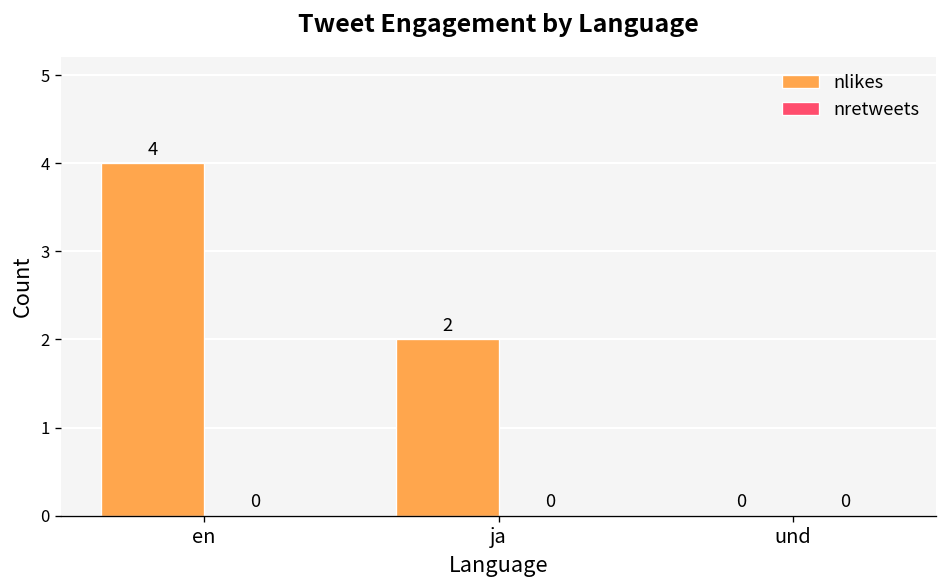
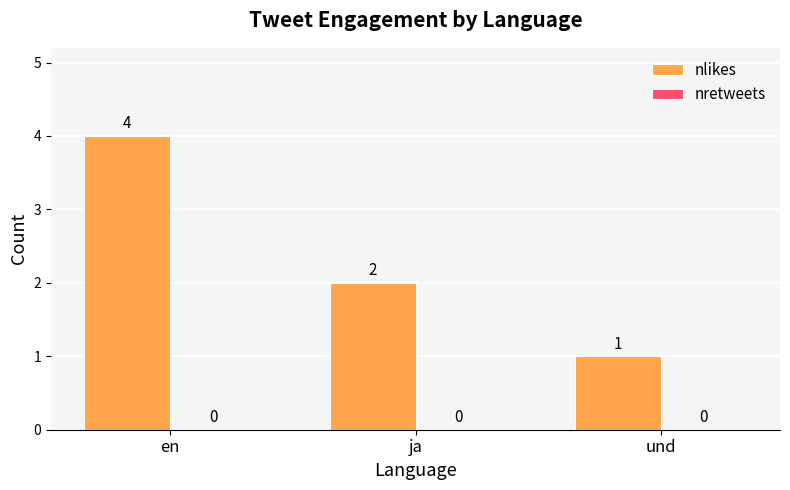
  {
    "nlikes": {
      "en": 4,
      "ja": 2,
-     "und": 0
+     "und": 1
    },
    "nretweets": {
      "en": 0,
      "ja": 0,
      "und": 0
    }
  }
